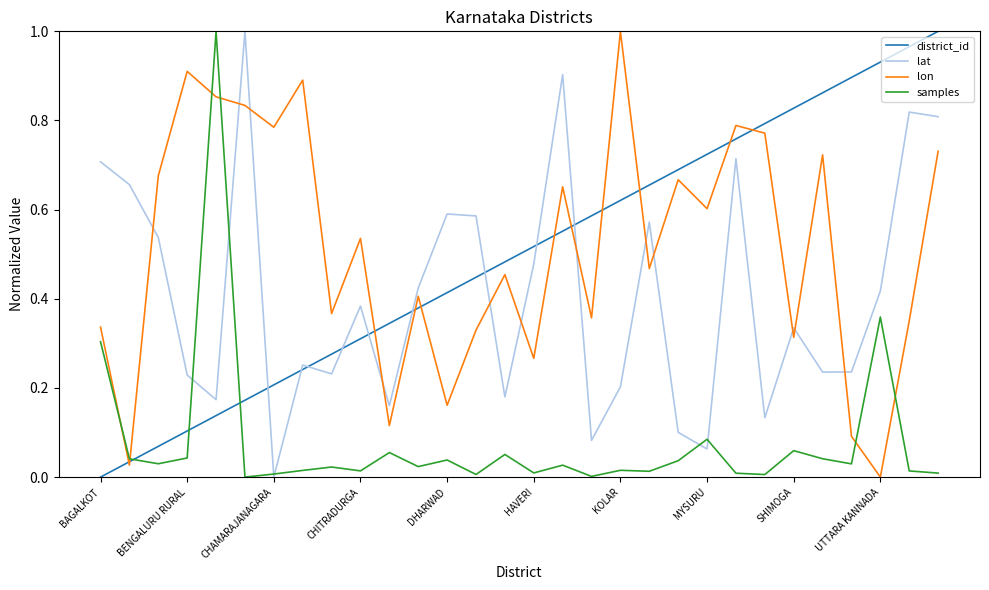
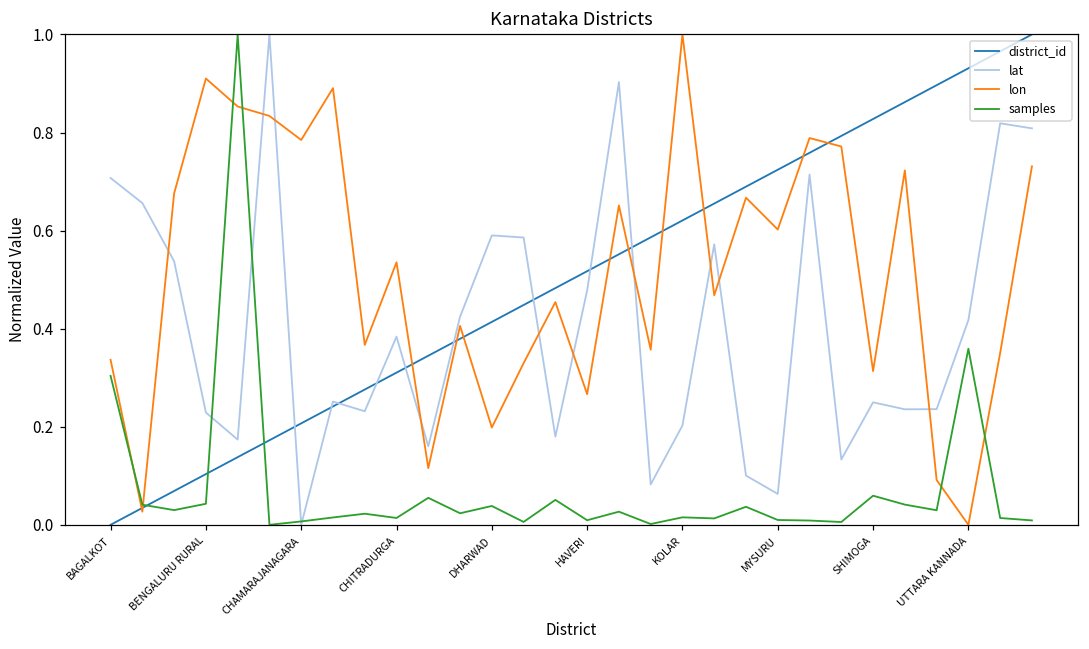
  {
    "district_id": {
      "BAGALKOT": 0.00,
      "BENGALURU RURAL": 0.10,
      "CHAMARAJANAGARA": 0.21,
      "CHITRADURGA": 0.31,
      "DHARWAD": 0.41,
      "HAVERI": 0.52,
      "KOLAR": 0.62,
      "MYSURU": 0.72,
      "SHIMOGA": 0.83,
      "UTTARA KANNADA": 0.93
    },
    "lat": {
      "BAGALKOT": 0.71,
      "BENGALURU RURAL": 0.23,
      "CHAMARAJANAGARA": 0.00,
      "CHITRADURGA": 0.38,
      "DHARWAD": 0.59,
      "HAVERI": 0.48,
      "KOLAR": 0.20,
      "MYSURU": 0.06,
-     "SHIMOGA": 0.33,
+     "SHIMOGA": 0.25,
      "UTTARA KANNADA": 0.42
    },
    "lon": {
      "BAGALKOT": 0.34,
      "BENGALURU RURAL": 0.91,
      "CHAMARAJANAGARA": 0.78,
      "CHITRADURGA": 0.54,
-     "DHARWAD": 0.16,
+     "DHARWAD": 0.20,
      "HAVERI": 0.27,
      "KOLAR": 1.00,
      "MYSURU": 0.60,
      "SHIMOGA": 0.31,
      "UTTARA KANNADA": 0.00
    },
    "samples": {
      "BAGALKOT": 0.30,
      "BENGALURU RURAL": 0.04,
      "CHAMARAJANAGARA": 0.01,
      "CHITRADURGA": 0.01,
      "DHARWAD": 0.04,
      "HAVERI": 0.01,
      "KOLAR": 0.02,
-     "MYSURU": 0.08,
+     "MYSURU": 0.01,
      "SHIMOGA": 0.06,
      "UTTARA KANNADA": 0.36
    }
  }
